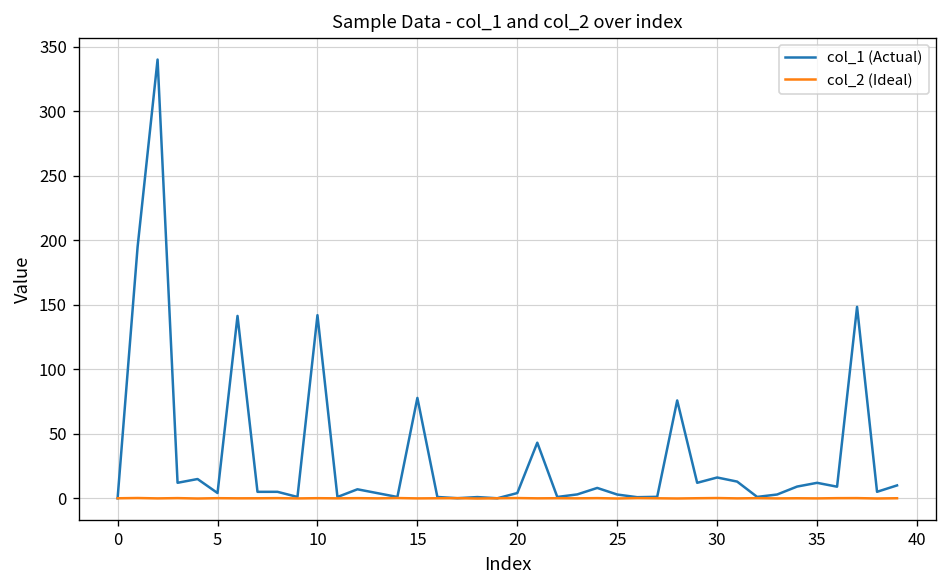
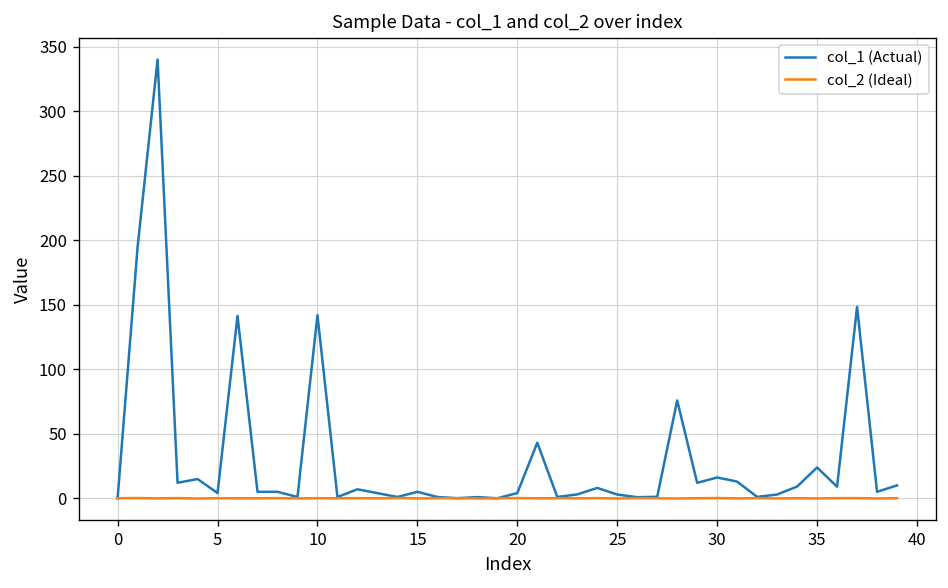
  {
    "col_1 (Actual)": {
      "5": 4,
      "10": 142,
-     "15": 78,
+     "15": 5,
      "20": 4,
      "25": 3,
      "30": 16,
-     "35": 12
+     "35": 24
    },
    "col_2 (Ideal)": {
      "5": 0,
      "10": 0,
      "15": 0,
      "20": 0,
      "25": 0,
      "30": 0,
      "35": 0
    }
  }
